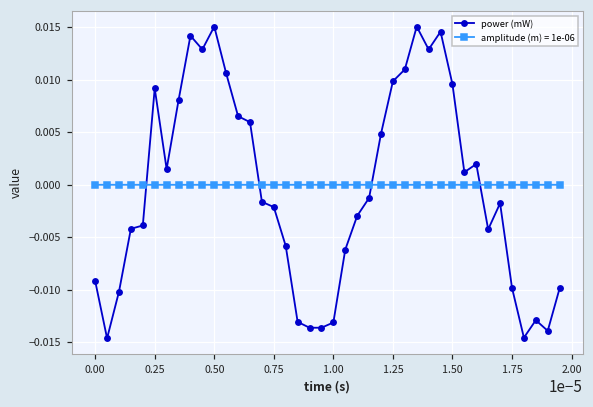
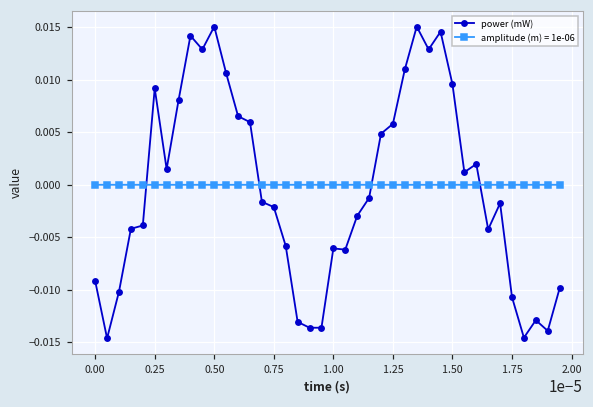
  {
    "power (mW)": {
      "0.00": -0.009,
      "0.25": 0.009,
      "0.50": 0.015,
      "0.75": -0.002,
-     "1.00": -0.013,
-     "1.25": 0.010,
+     "1.00": -0.006,
+     "1.25": 0.006,
      "1.50": 0.010,
-     "1.75": -0.010
+     "1.75": -0.011
    },
    "amplitude (m) = 1e-06": {
      "0.00": 0.000,
      "0.25": 0.000,
      "0.50": 0.000,
      "0.75": 0.000,
      "1.00": 0.000,
      "1.25": 0.000,
      "1.50": 0.000,
      "1.75": 0.000
    }
  }
